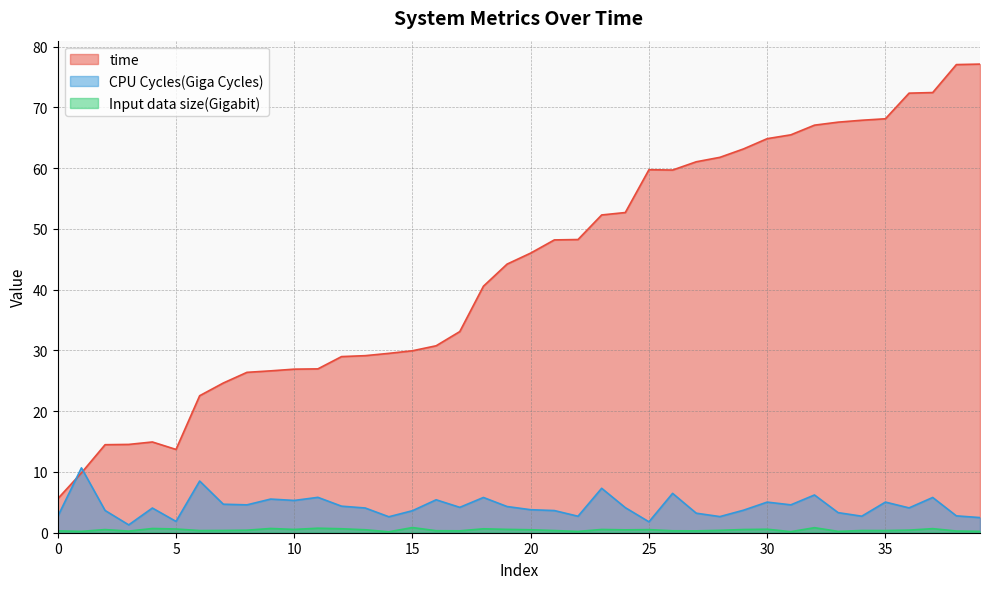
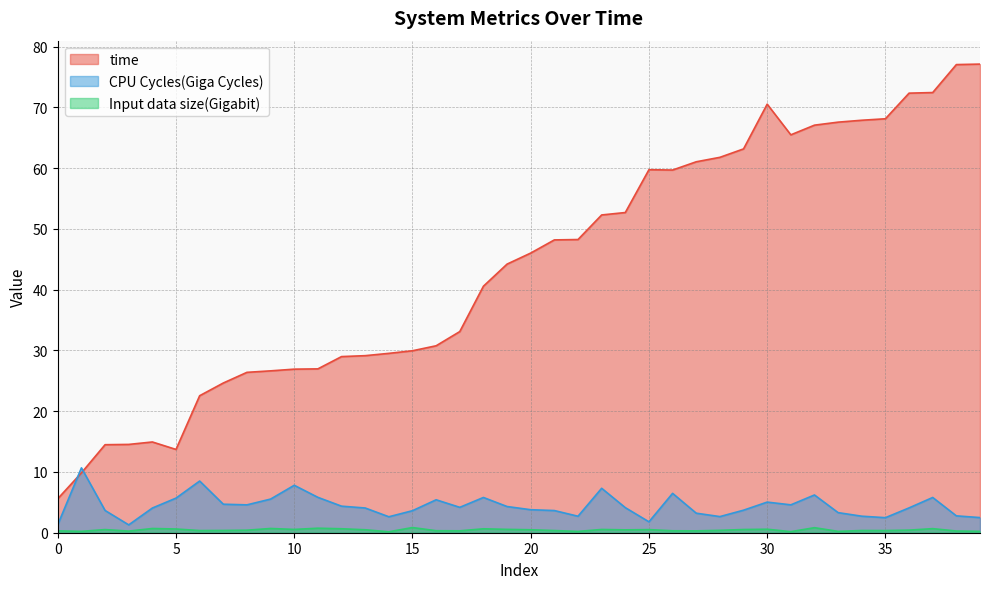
  {
    "time": {
      "0": 6,
      "5": 14,
      "10": 27,
      "15": 30,
      "20": 46,
      "25": 60,
-     "30": 65,
+     "30": 71,
      "35": 68
    },
    "CPU Cycles(Giga Cycles)": {
-     "0": 3,
-     "5": 2,
-     "10": 5,
+     "0": 1,
+     "5": 6,
+     "10": 8,
      "15": 4,
      "20": 4,
      "25": 2,
      "30": 5,
-     "35": 5
+     "35": 2
    },
    "Input data size(Gigabit)": {
      "0": 0,
      "5": 1,
      "10": 1,
      "15": 1,
      "20": 0,
      "25": 1,
      "30": 1,
      "35": 0
    }
  }
